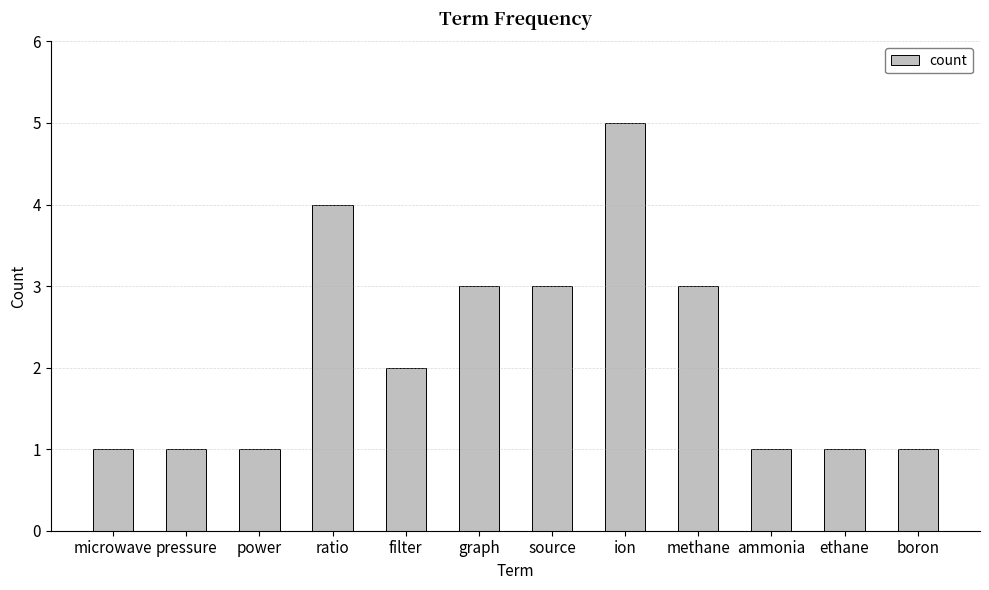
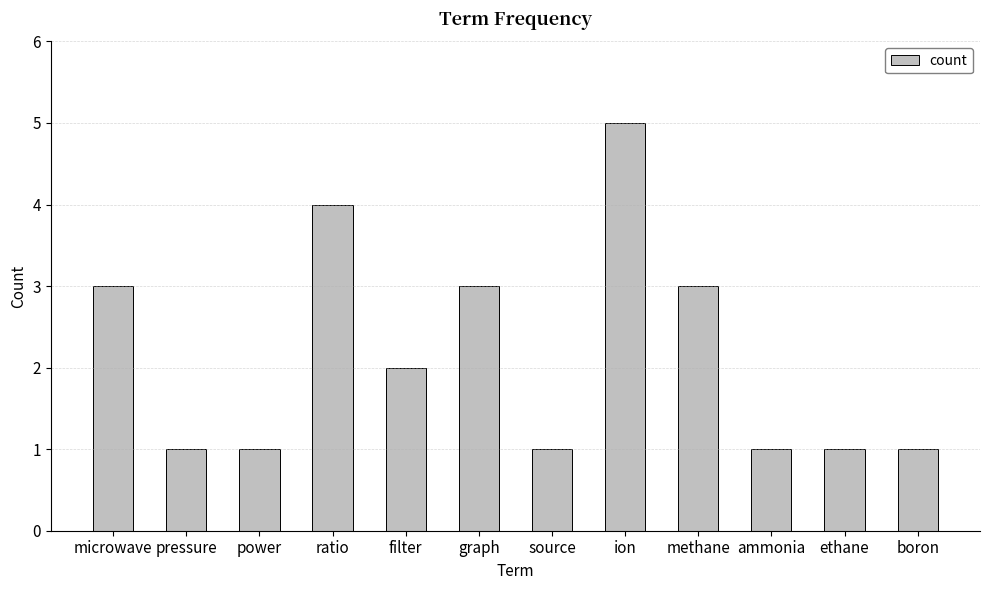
  {
-   "microwave": 1,
+   "microwave": 3,
    "pressure": 1,
    "power": 1,
    "ratio": 4,
    "filter": 2,
    "graph": 3,
-   "source": 3,
+   "source": 1,
    "ion": 5,
    "methane": 3,
    "ammonia": 1,
    "ethane": 1,
    "boron": 1
  }
